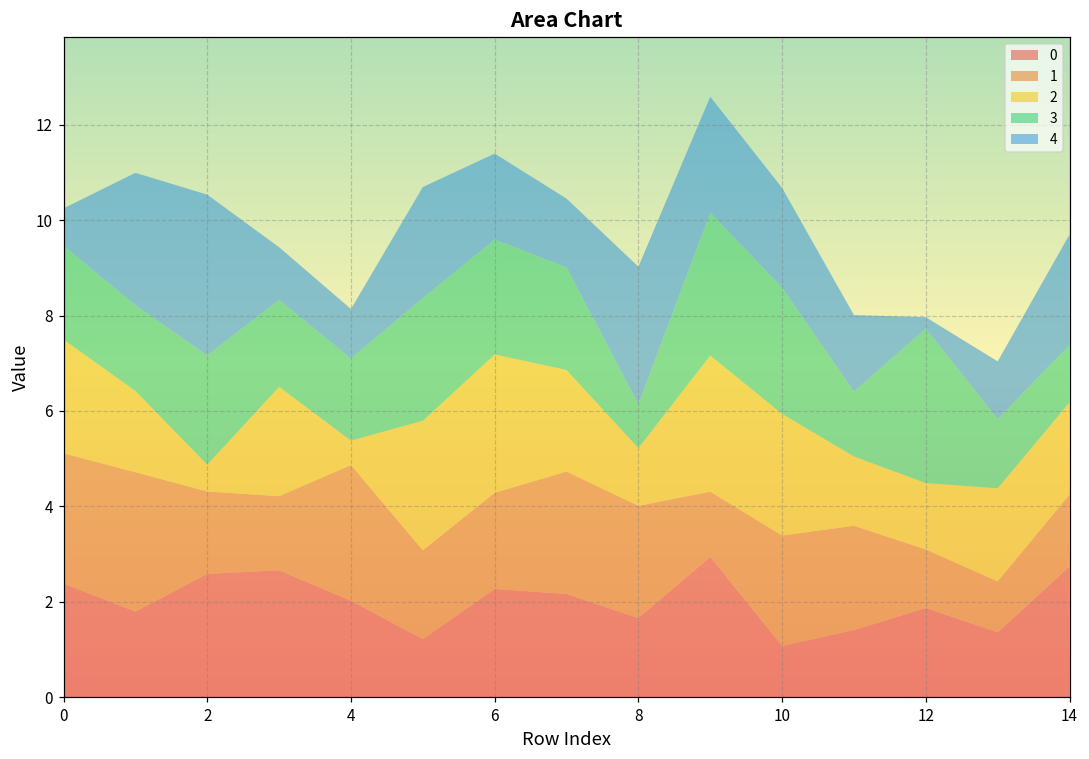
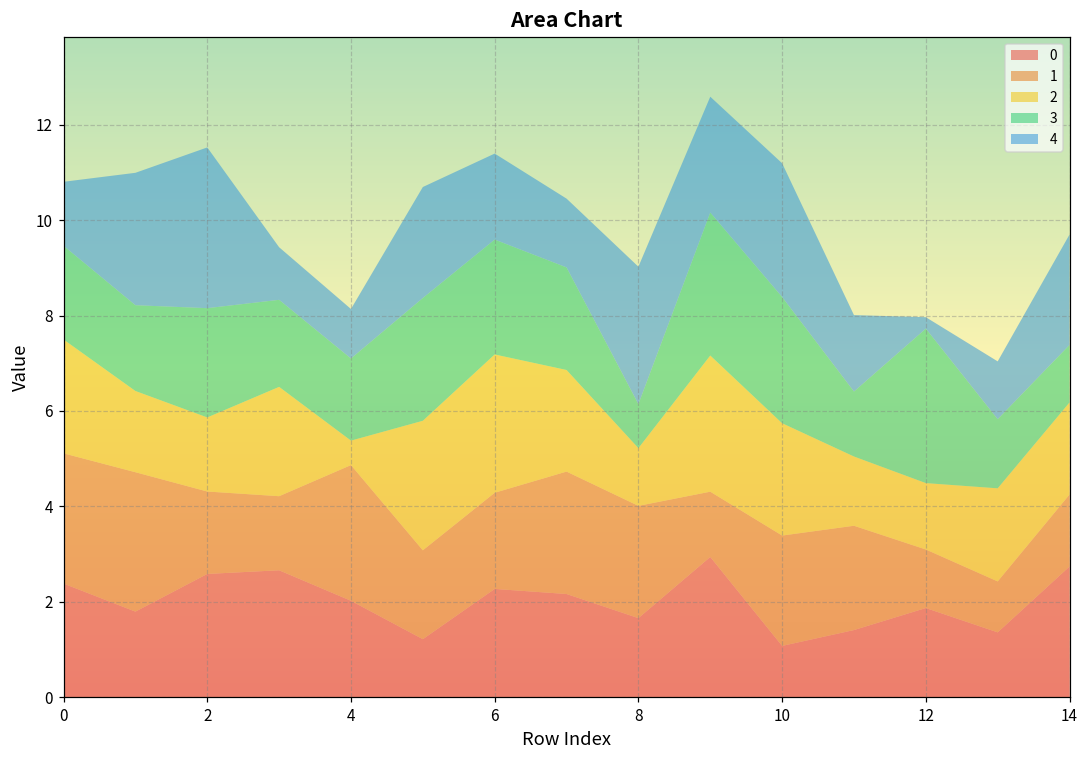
  {
    "2": {
      "0": 2.4,
-     "2": 0.6,
+     "2": 1.6,
      "4": 0.5,
      "6": 2.9,
      "8": 1.2,
-     "10": 2.6,
+     "10": 2.4,
      "12": 1.4,
      "14": 1.9
    },
    "3": {
      "0": 2.0,
      "2": 2.3,
      "4": 1.7,
      "6": 2.4,
      "8": 0.9,
      "10": 2.6,
      "12": 3.2,
      "14": 1.2
    },
    "4": {
-     "0": 0.8,
+     "0": 1.3,
      "2": 3.4,
      "4": 1.0,
      "6": 1.8,
      "8": 2.9,
-     "10": 2.1,
+     "10": 2.8,
      "12": 0.2,
      "14": 2.3
    }
  }
